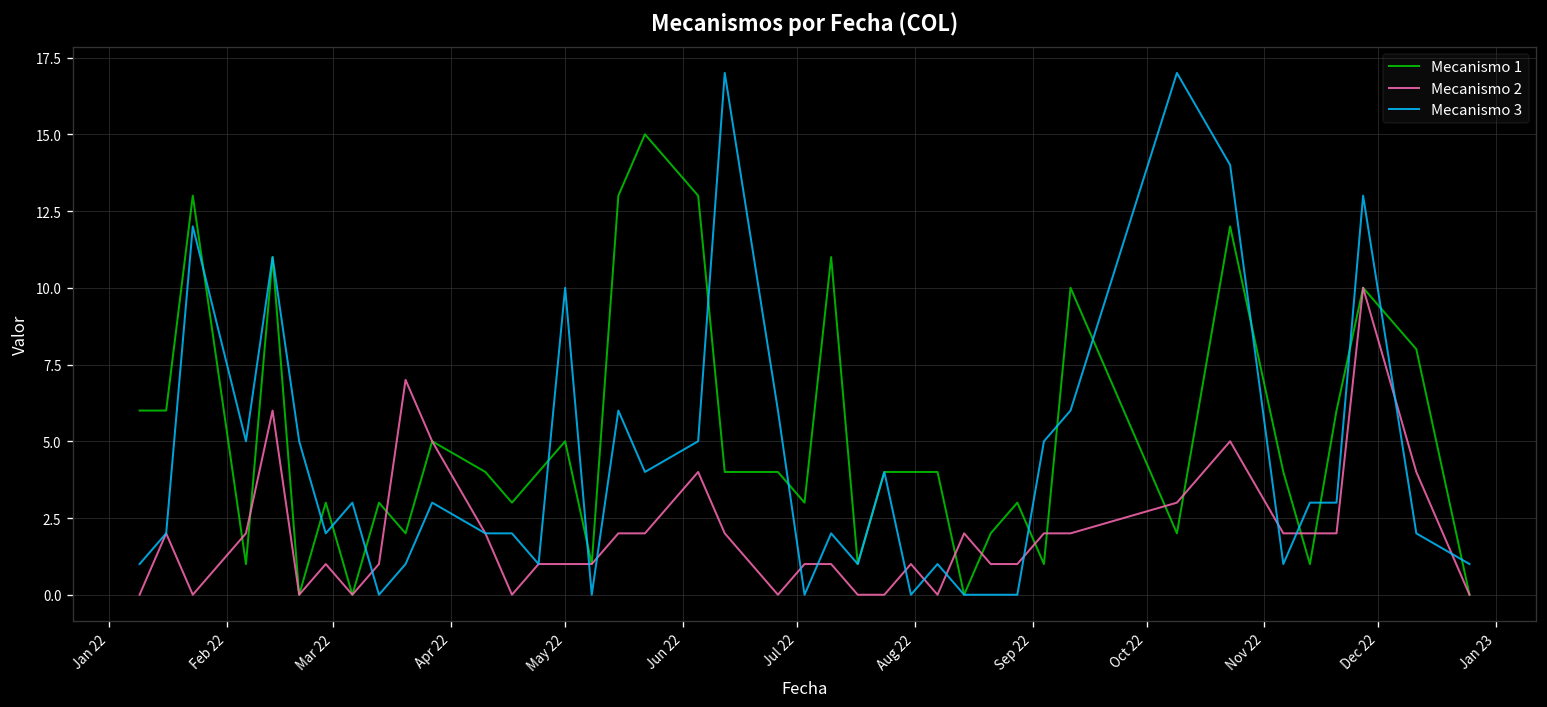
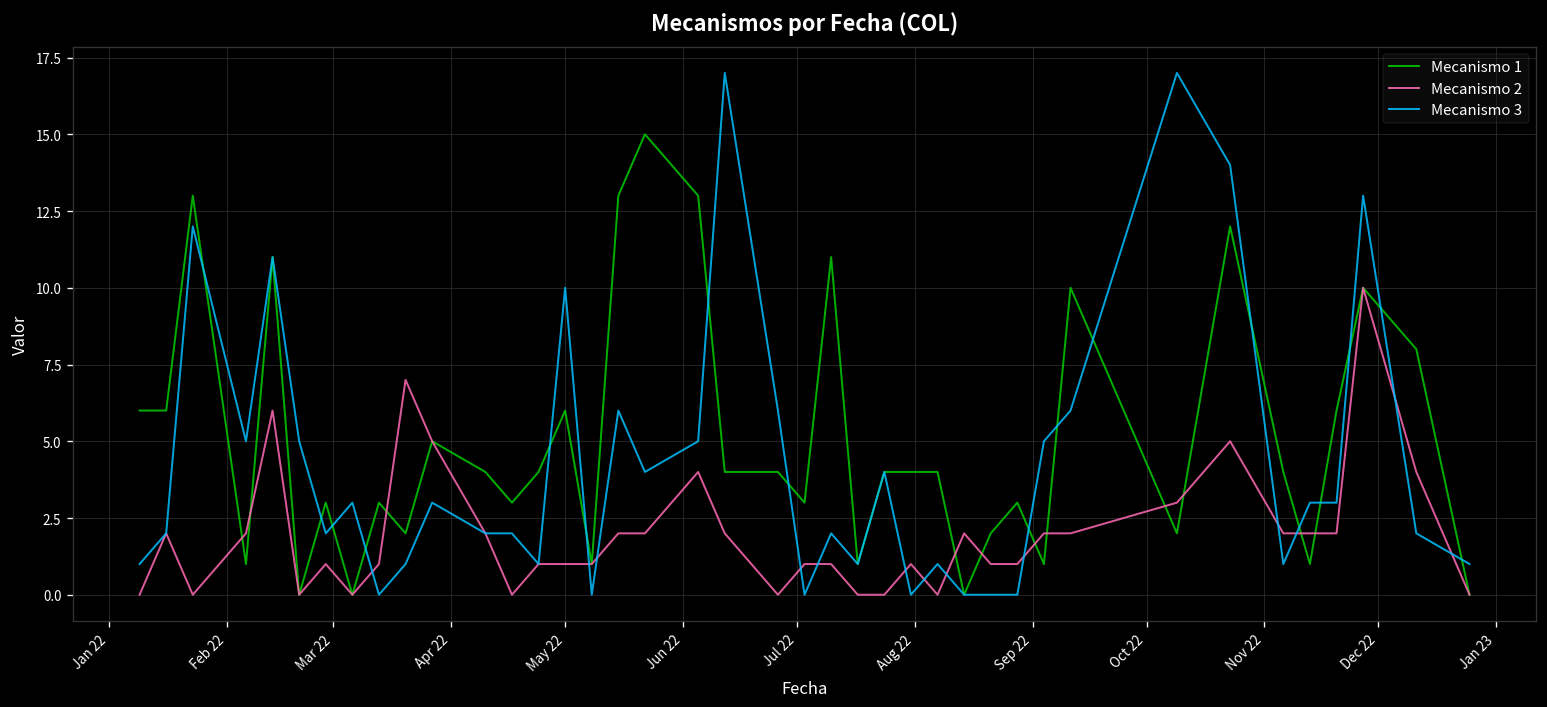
  {
    "Mecanismo 1": {
-     "May 22": 5
+     "May 22": 6
    },
    "Mecanismo 2": {
      "May 22": 1
    },
    "Mecanismo 3": {
      "May 22": 10
    }
  }
